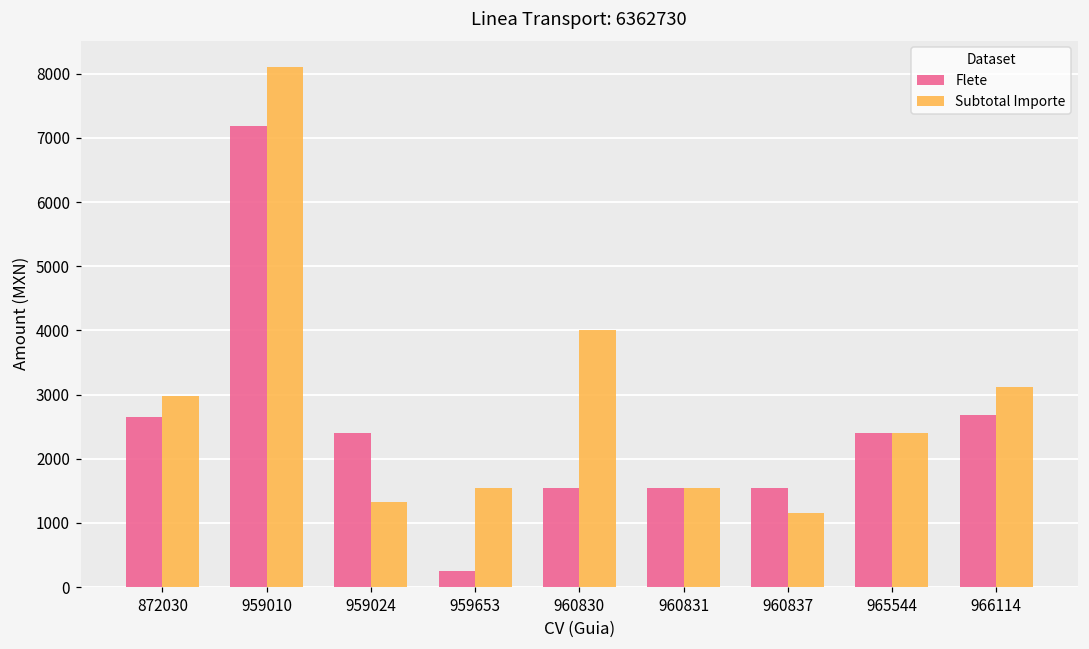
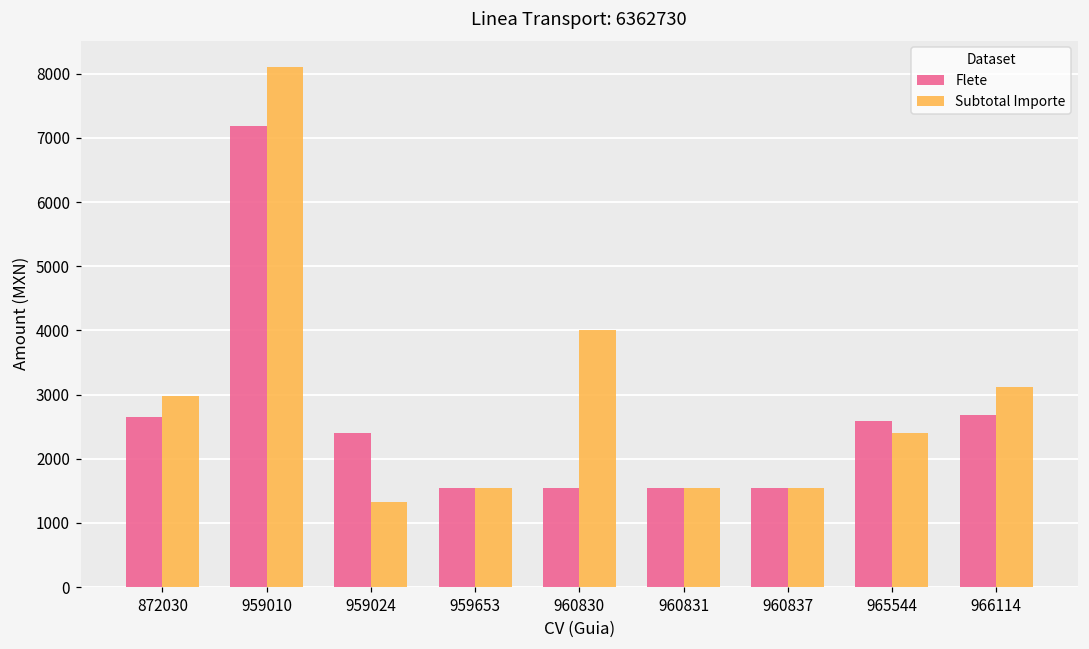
  {
    "Flete": {
      "872030": 2700,
      "959010": 7200,
      "959024": 2400,
-     "959653": 300,
+     "959653": 1500,
      "960830": 1500,
      "960831": 1500,
      "960837": 1500,
-     "965544": 2400,
+     "965544": 2600,
      "966114": 2700
    },
    "Subtotal Importe": {
      "872030": 3000,
      "959010": 8100,
      "959024": 1300,
      "959653": 1500,
      "960830": 4000,
      "960831": 1500,
-     "960837": 1200,
+     "960837": 1500,
      "965544": 2400,
      "966114": 3100
    }
  }
